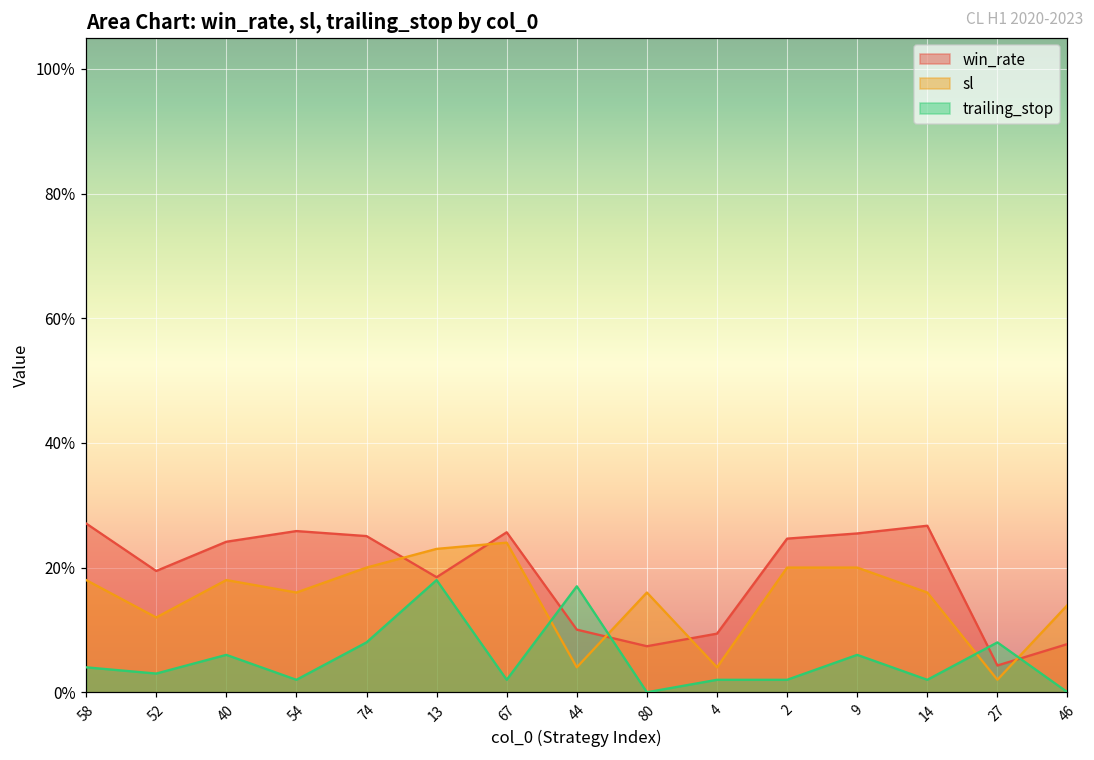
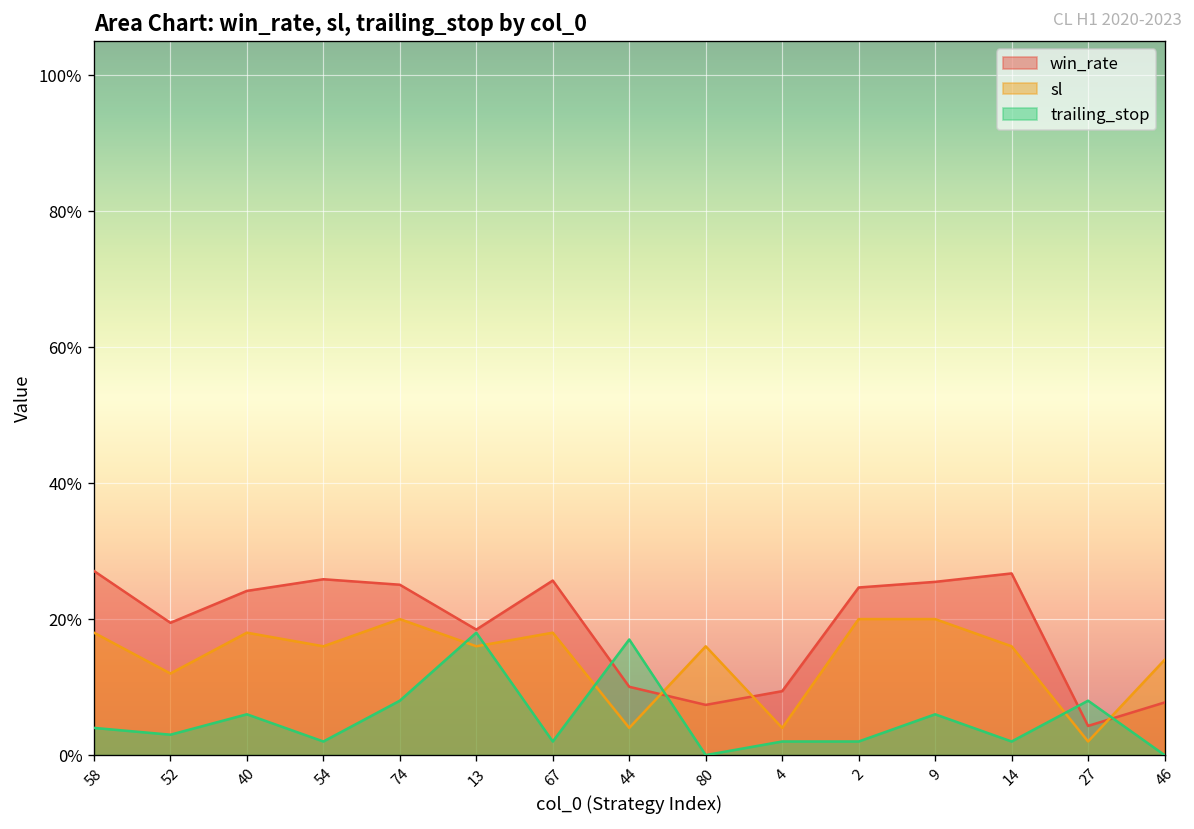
  {
    "win_rate": {
      "58": "27%",
      "52": "19%",
      "40": "24%",
      "54": "26%",
      "74": "25%",
      "13": "18%",
      "67": "26%",
      "44": "10%",
      "80": "7%",
      "4": "9%",
      "2": "25%",
      "9": "25%",
      "14": "27%",
      "27": "4%",
      "46": "8%"
    },
    "sl": {
      "58": "18%",
      "52": "12%",
      "40": "18%",
      "54": "16%",
      "74": "20%",
-     "13": "23%",
-     "67": "24%",
+     "13": "16%",
+     "67": "18%",
      "44": "4%",
      "80": "16%",
      "4": "4%",
      "2": "20%",
      "9": "20%",
      "14": "16%",
      "27": "2%",
      "46": "14%"
    },
    "trailing_stop": {
      "58": "4%",
      "52": "3%",
      "40": "6%",
      "54": "2%",
      "74": "8%",
      "13": "18%",
      "67": "2%",
      "44": "17%",
      "80": "0%",
      "4": "2%",
      "2": "2%",
      "9": "6%",
      "14": "2%",
      "27": "8%",
      "46": "0%"
    }
  }
